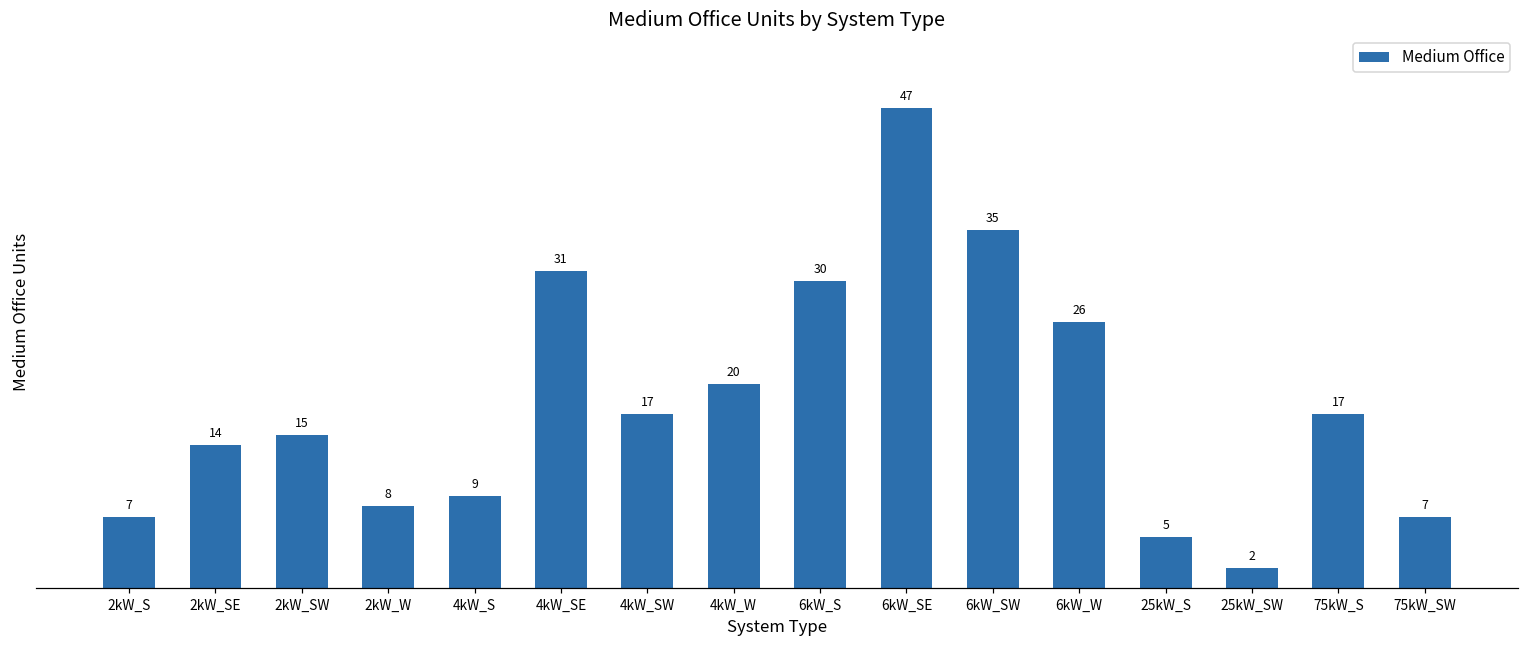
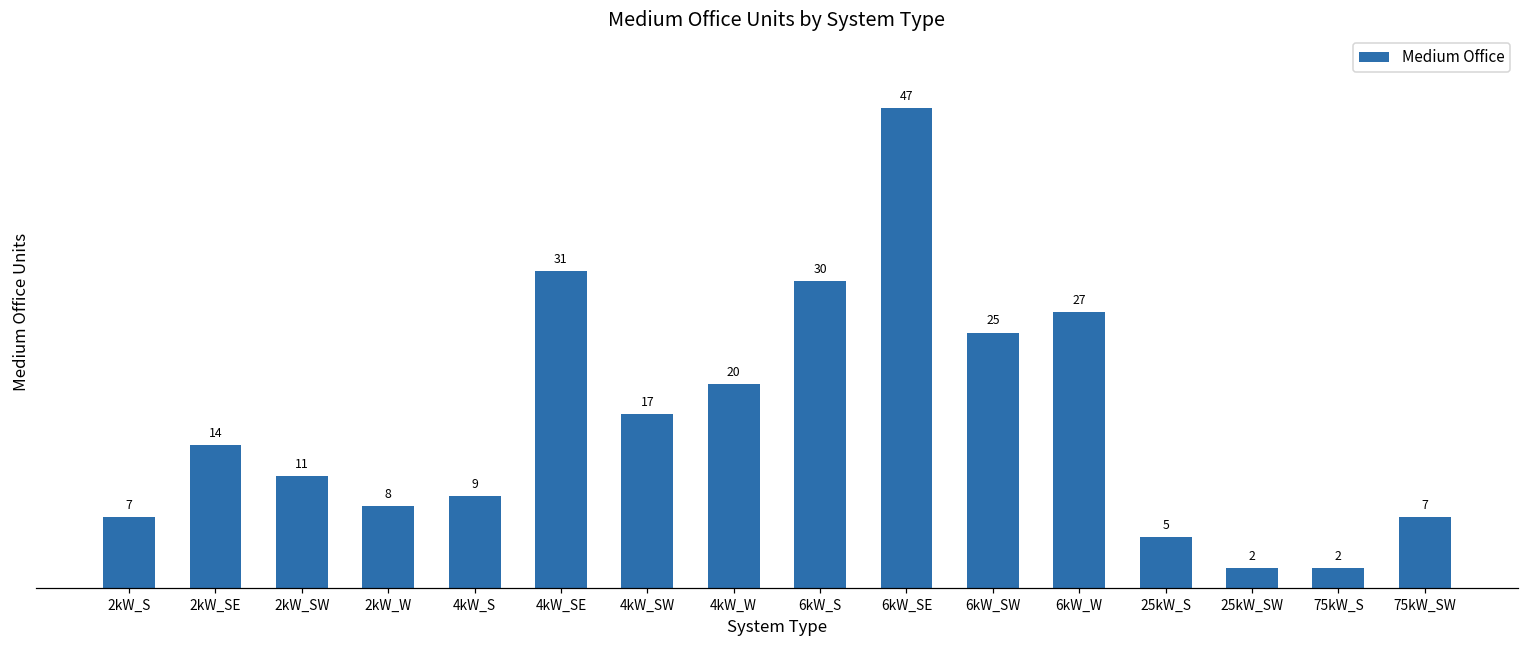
  {
    "2kW_S": 7,
    "2kW_SE": 14,
-   "2kW_SW": 15,
+   "2kW_SW": 11,
    "2kW_W": 8,
    "4kW_S": 9,
    "4kW_SE": 31,
    "4kW_SW": 17,
    "4kW_W": 20,
    "6kW_S": 30,
    "6kW_SE": 47,
-   "6kW_SW": 35,
-   "6kW_W": 26,
+   "6kW_SW": 25,
+   "6kW_W": 27,
    "25kW_S": 5,
    "25kW_SW": 2,
-   "75kW_S": 17,
+   "75kW_S": 2,
    "75kW_SW": 7
  }
